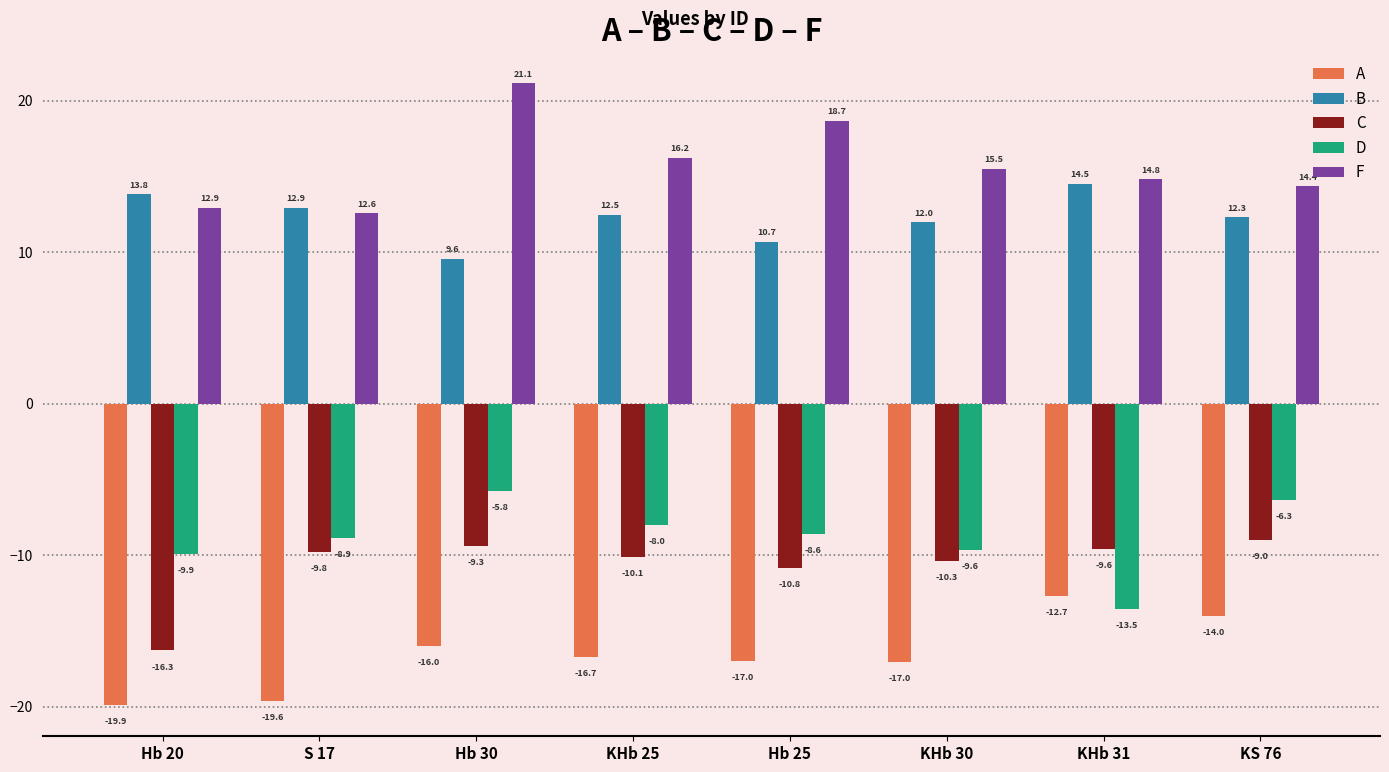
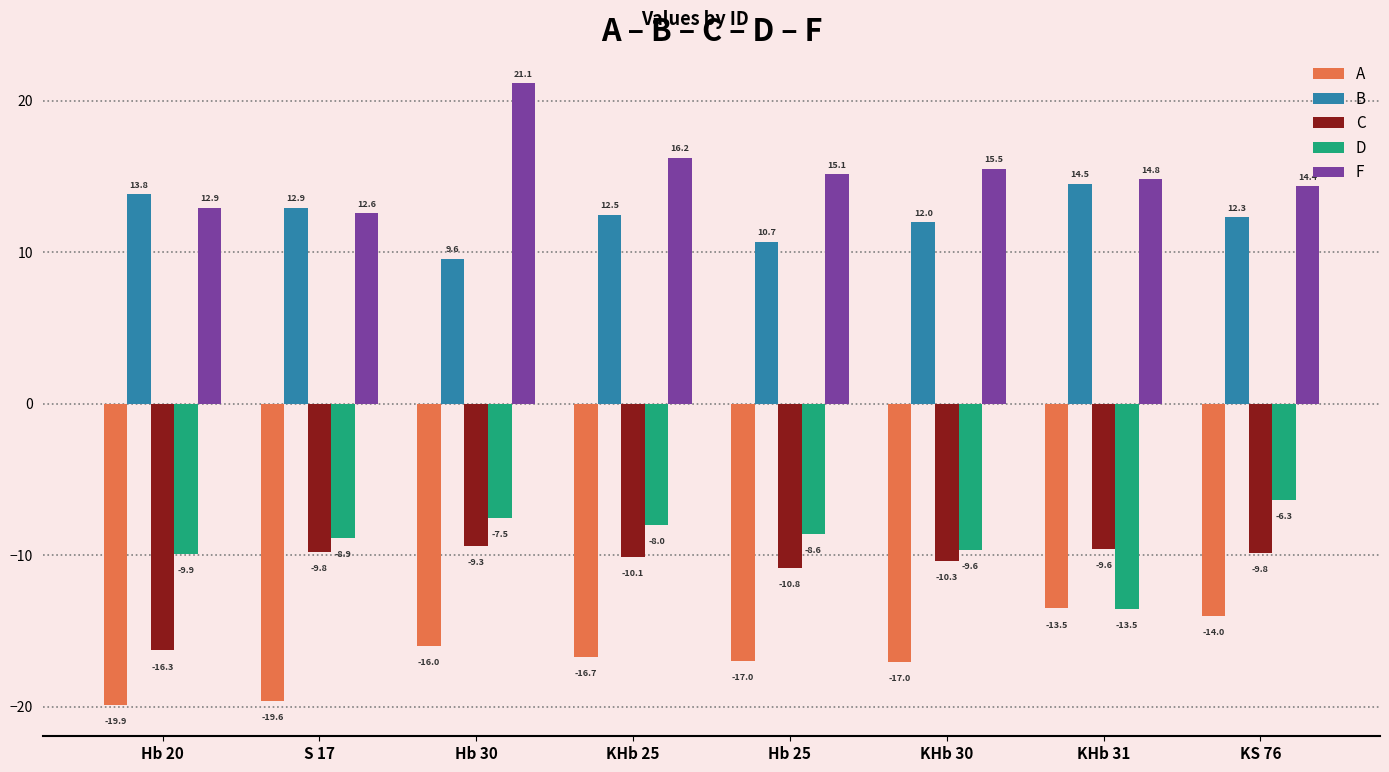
  {
    "A": {
      "Hb 20": -19.9,
      "S 17": -19.6,
      "Hb 30": -16.0,
      "KHb 25": -16.7,
      "Hb 25": -17.0,
      "KHb 30": -17.0,
-     "KHb 31": -12.7,
+     "KHb 31": -13.5,
      "KS 76": -14.0
    },
    "B": {
      "Hb 20": 13.8,
      "S 17": 12.9,
      "Hb 30": 9.6,
      "KHb 25": 12.5,
      "Hb 25": 10.7,
      "KHb 30": 12.0,
      "KHb 31": 14.5,
      "KS 76": 12.3
    },
    "C": {
      "Hb 20": -16.3,
      "S 17": -9.8,
      "Hb 30": -9.3,
      "KHb 25": -10.1,
      "Hb 25": -10.8,
      "KHb 30": -10.3,
      "KHb 31": -9.6,
-     "KS 76": -9.0
+     "KS 76": -9.8
    },
    "D": {
      "Hb 20": -9.9,
      "S 17": -8.9,
-     "Hb 30": -5.8,
+     "Hb 30": -7.5,
      "KHb 25": -8.0,
      "Hb 25": -8.6,
      "KHb 30": -9.6,
      "KHb 31": -13.5,
      "KS 76": -6.3
    },
    "F": {
      "Hb 20": 12.9,
      "S 17": 12.6,
      "Hb 30": 21.1,
      "KHb 25": 16.2,
-     "Hb 25": 18.7,
+     "Hb 25": 15.1,
      "KHb 30": 15.5,
      "KHb 31": 14.8,
      "KS 76": 14.4
    }
  }
